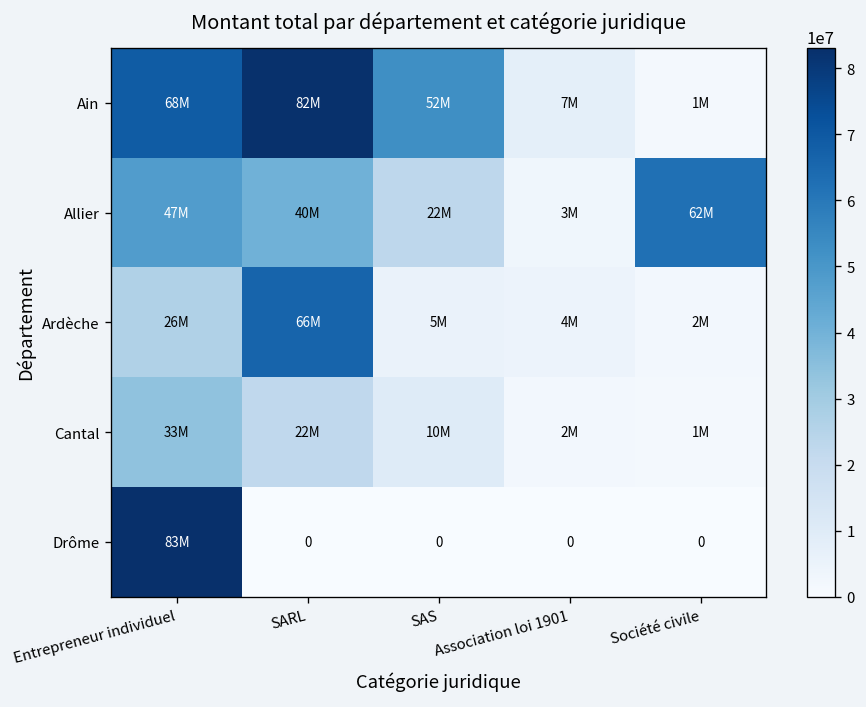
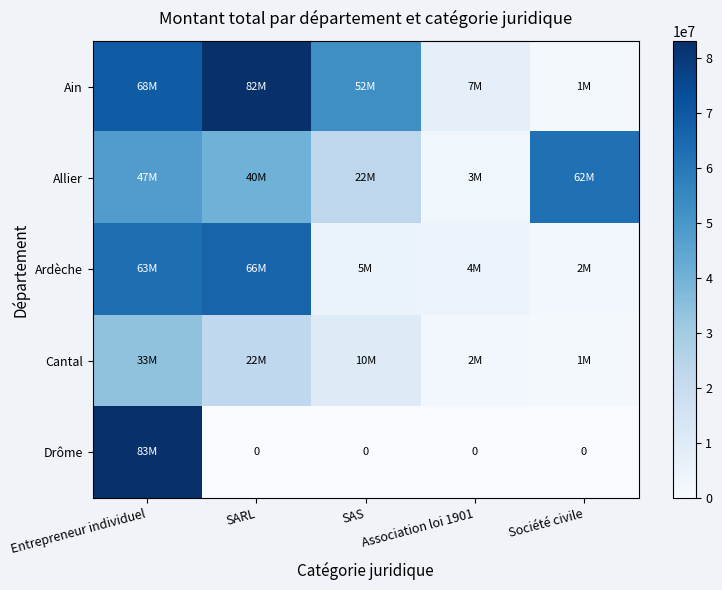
  {
    "Ain": {
      "Entrepreneur individuel": "68M",
      "SARL": "82M",
      "SAS": "52M",
      "Association loi 1901": "7M",
      "Société civile": "1M"
    },
    "Allier": {
      "Entrepreneur individuel": "47M",
      "SARL": "40M",
      "SAS": "22M",
      "Association loi 1901": "3M",
      "Société civile": "62M"
    },
    "Ardèche": {
-     "Entrepreneur individuel": "26M",
+     "Entrepreneur individuel": "63M",
      "SARL": "66M",
      "SAS": "5M",
      "Association loi 1901": "4M",
      "Société civile": "2M"
    },
    "Cantal": {
      "Entrepreneur individuel": "33M",
      "SARL": "22M",
      "SAS": "10M",
      "Association loi 1901": "2M",
      "Société civile": "1M"
    },
    "Drôme": {
      "Entrepreneur individuel": "83M",
      "SARL": "0",
      "SAS": "0",
      "Association loi 1901": "0",
      "Société civile": "0"
    }
  }
